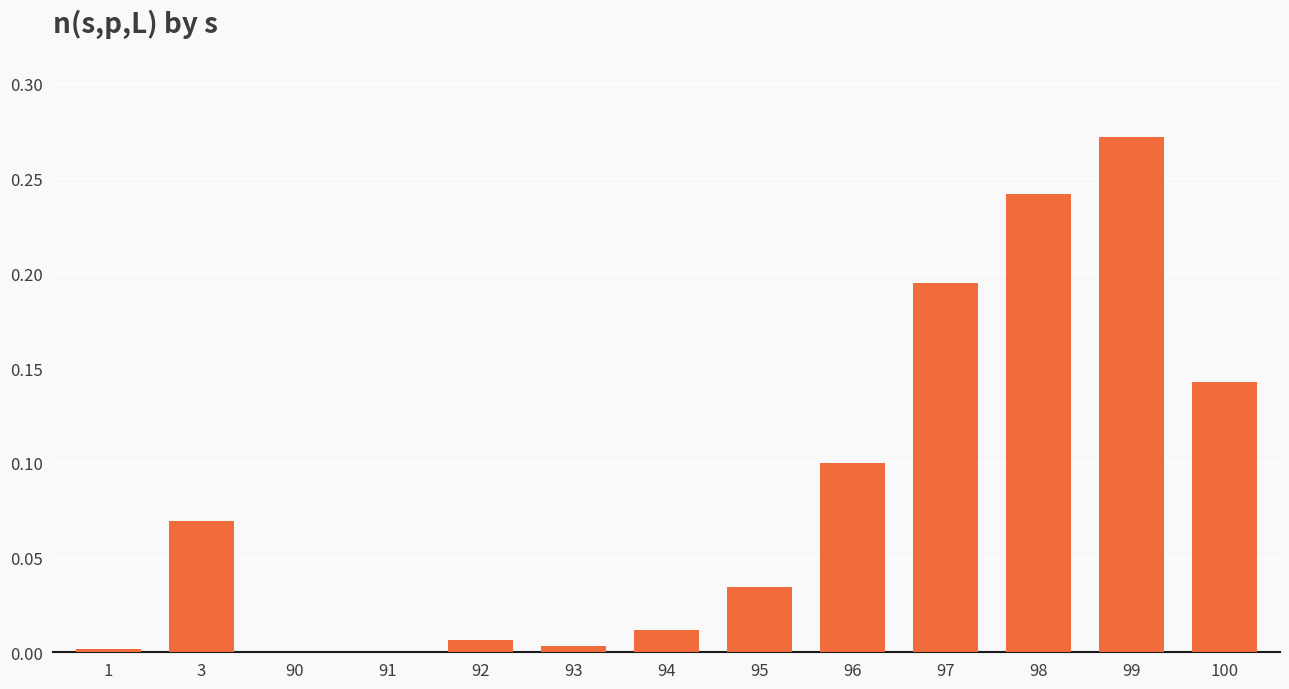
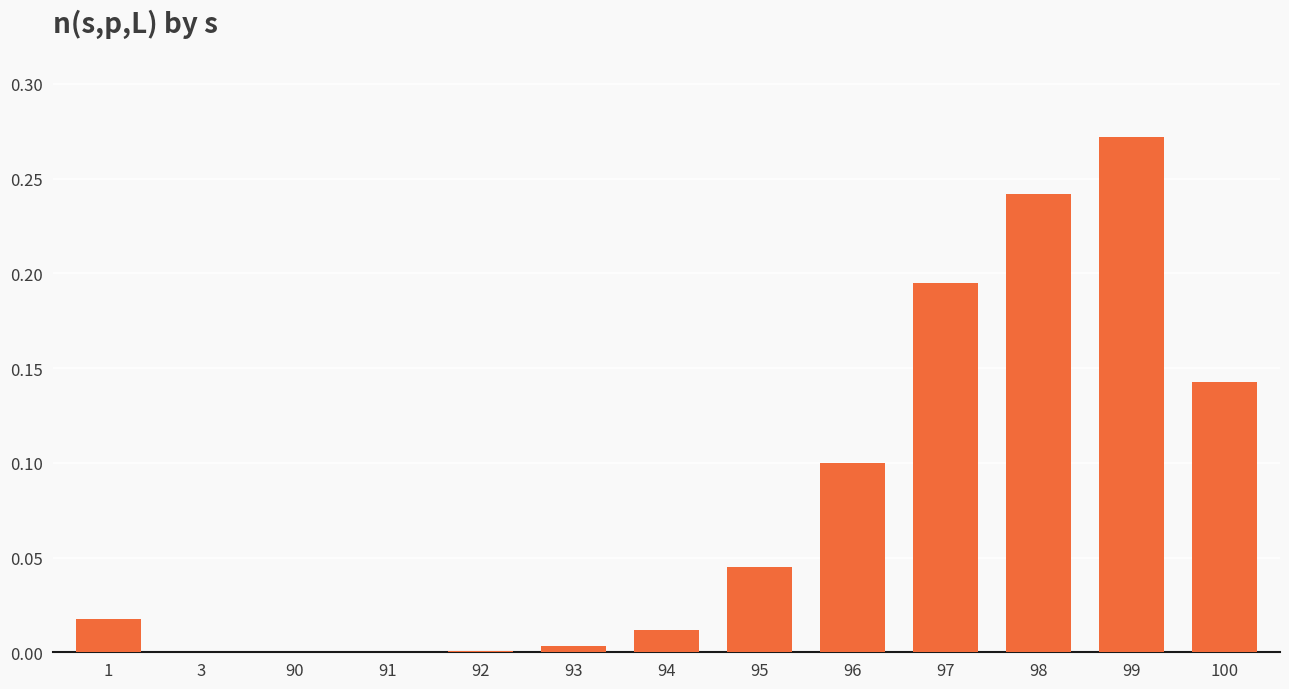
  {
-   "1": 0.002,
-   "3": 0.069,
-   "92": 0.007,
+   "1": 0.018,
+   "3": 0.000,
+   "92": 0.001,
    "93": 0.003,
    "94": 0.012,
-   "95": 0.034,
+   "95": 0.045,
    "96": 0.100,
    "97": 0.195,
    "98": 0.242,
    "99": 0.272,
    "100": 0.143
  }
